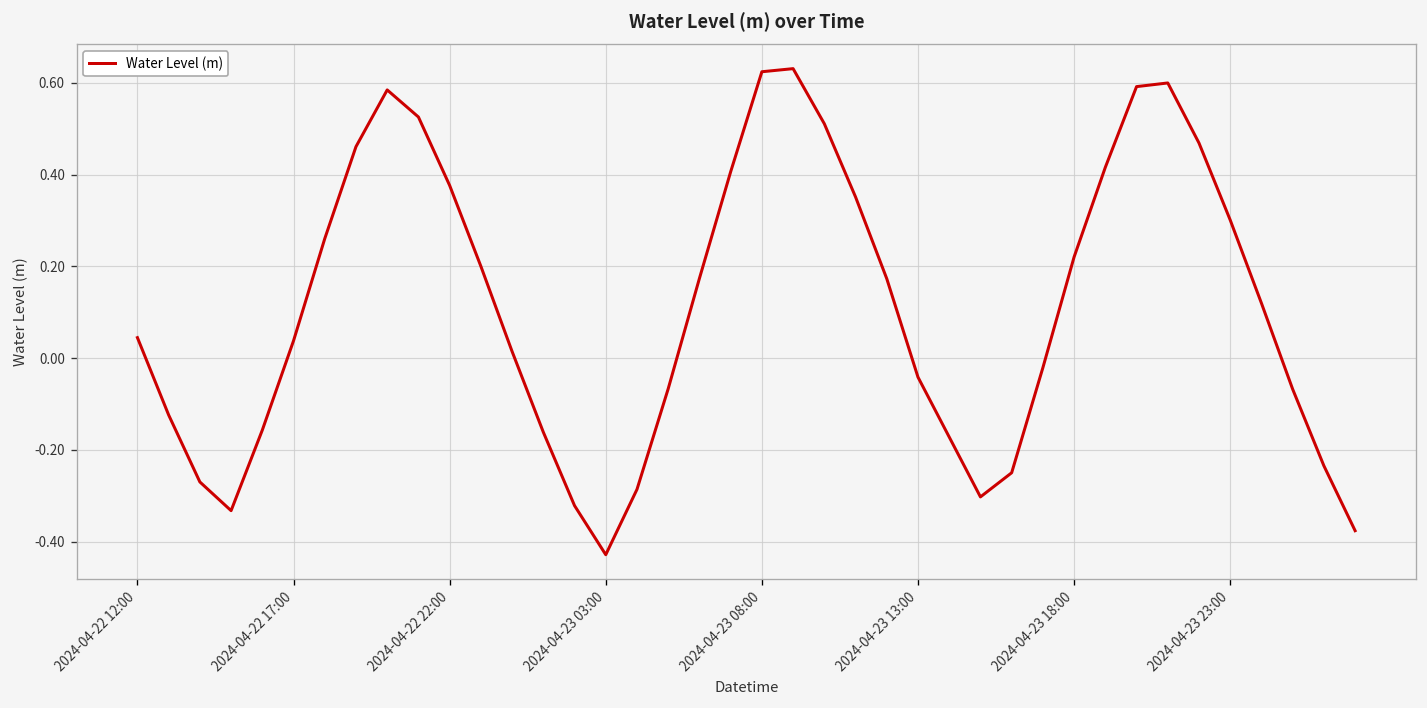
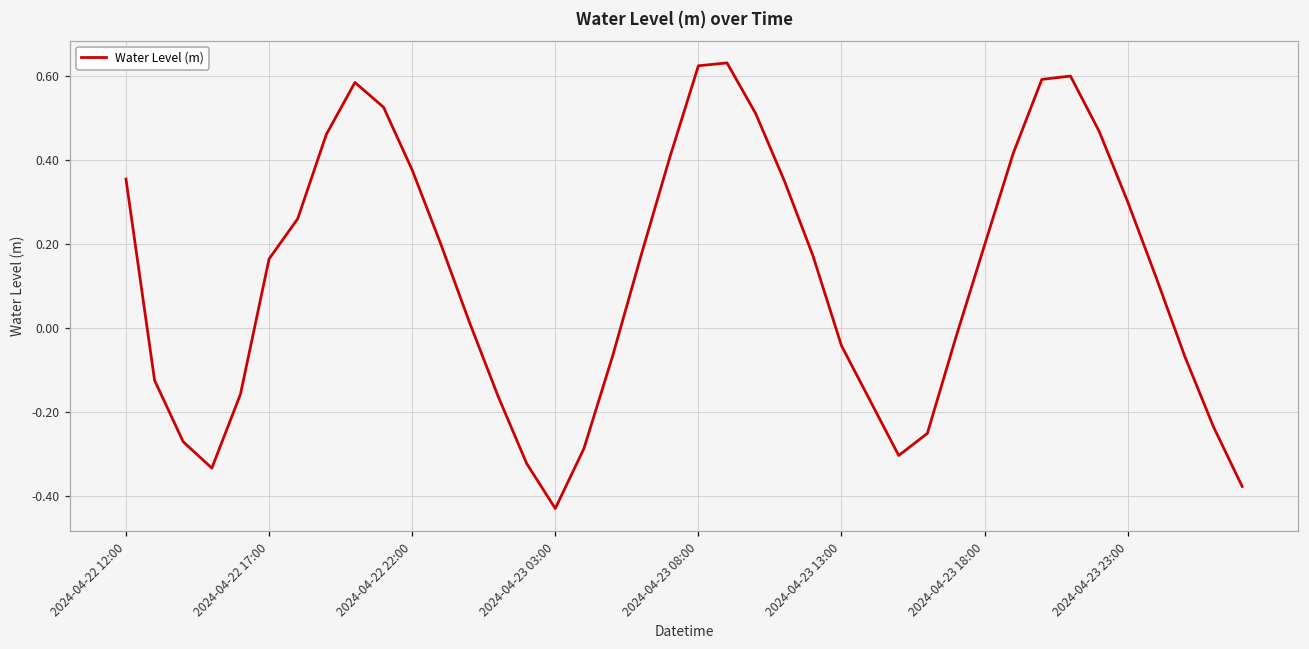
  {
-   "2024-04-22 12:00": 0.04,
-   "2024-04-22 17:00": 0.04,
+   "2024-04-22 12:00": 0.35,
+   "2024-04-22 17:00": 0.16,
    "2024-04-22 22:00": 0.38,
    "2024-04-23 03:00": -0.43,
    "2024-04-23 08:00": 0.62,
    "2024-04-23 13:00": -0.04,
-   "2024-04-23 18:00": 0.22,
+   "2024-04-23 18:00": 0.20,
    "2024-04-23 23:00": 0.30
  }
